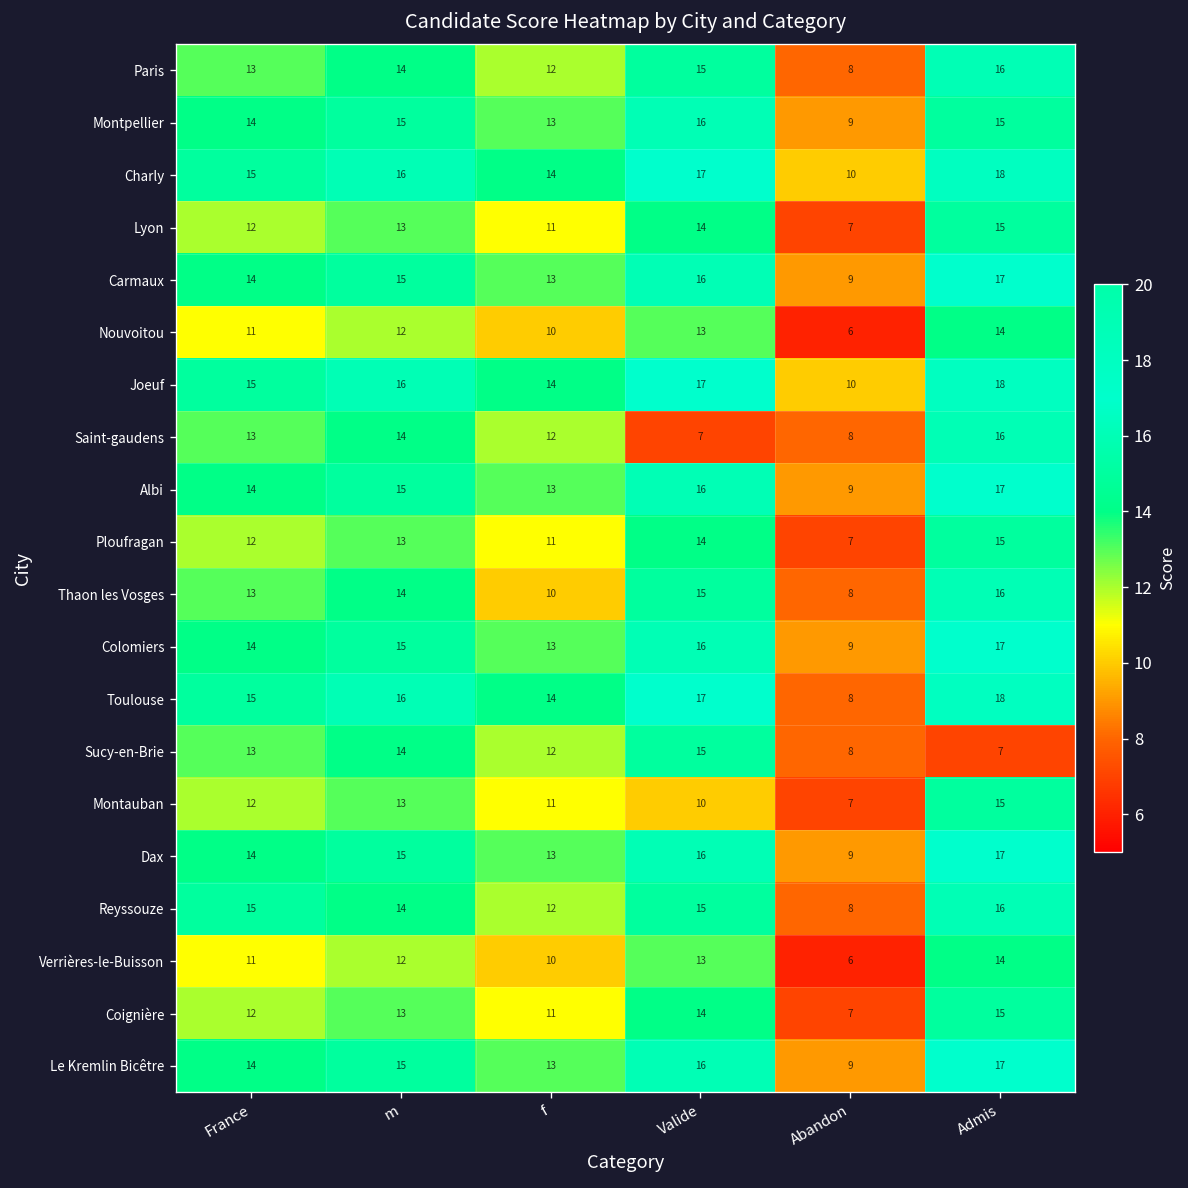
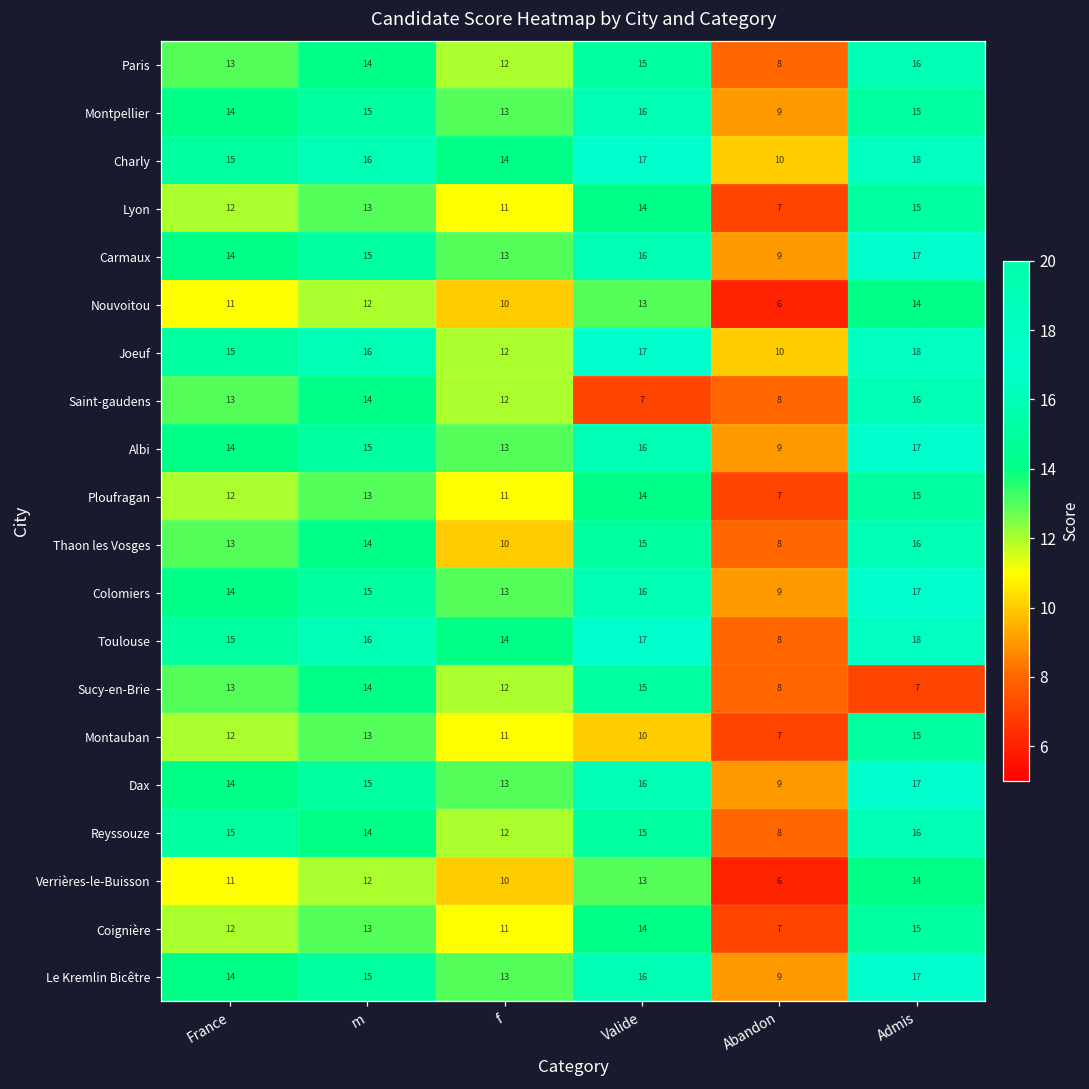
  {
    "Paris": {
      "France": 13,
      "m": 14,
      "f": 12,
      "Valide": 15,
      "Abandon": 8,
      "Admis": 16
    },
    "Montpellier": {
      "France": 14,
      "m": 15,
      "f": 13,
      "Valide": 16,
      "Abandon": 9,
      "Admis": 15
    },
    "Charly": {
      "France": 15,
      "m": 16,
      "f": 14,
      "Valide": 17,
      "Abandon": 10,
      "Admis": 18
    },
    "Lyon": {
      "France": 12,
      "m": 13,
      "f": 11,
      "Valide": 14,
      "Abandon": 7,
      "Admis": 15
    },
    "Carmaux": {
      "France": 14,
      "m": 15,
      "f": 13,
      "Valide": 16,
      "Abandon": 9,
      "Admis": 17
    },
    "Nouvoitou": {
      "France": 11,
      "m": 12,
      "f": 10,
      "Valide": 13,
      "Abandon": 6,
      "Admis": 14
    },
    "Joeuf": {
      "France": 15,
      "m": 16,
-     "f": 14,
+     "f": 12,
      "Valide": 17,
      "Abandon": 10,
      "Admis": 18
    },
    "Saint-gaudens": {
      "France": 13,
      "m": 14,
      "f": 12,
      "Valide": 7,
      "Abandon": 8,
      "Admis": 16
    },
    "Albi": {
      "France": 14,
      "m": 15,
      "f": 13,
      "Valide": 16,
      "Abandon": 9,
      "Admis": 17
    },
    "Ploufragan": {
      "France": 12,
      "m": 13,
      "f": 11,
      "Valide": 14,
      "Abandon": 7,
      "Admis": 15
    },
    "Thaon les Vosges": {
      "France": 13,
      "m": 14,
      "f": 10,
      "Valide": 15,
      "Abandon": 8,
      "Admis": 16
    },
    "Colomiers": {
      "France": 14,
      "m": 15,
      "f": 13,
      "Valide": 16,
      "Abandon": 9,
      "Admis": 17
    },
    "Toulouse": {
      "France": 15,
      "m": 16,
      "f": 14,
      "Valide": 17,
      "Abandon": 8,
      "Admis": 18
    },
    "Sucy-en-Brie": {
      "France": 13,
      "m": 14,
      "f": 12,
      "Valide": 15,
      "Abandon": 8,
      "Admis": 7
    },
    "Montauban": {
      "France": 12,
      "m": 13,
      "f": 11,
      "Valide": 10,
      "Abandon": 7,
      "Admis": 15
    },
    "Dax": {
      "France": 14,
      "m": 15,
      "f": 13,
      "Valide": 16,
      "Abandon": 9,
      "Admis": 17
    },
    "Reyssouze": {
      "France": 15,
      "m": 14,
      "f": 12,
      "Valide": 15,
      "Abandon": 8,
      "Admis": 16
    },
    "Verrières-le-Buisson": {
      "France": 11,
      "m": 12,
      "f": 10,
      "Valide": 13,
      "Abandon": 6,
      "Admis": 14
    },
    "Coignière": {
      "France": 12,
      "m": 13,
      "f": 11,
      "Valide": 14,
      "Abandon": 7,
      "Admis": 15
    },
    "Le Kremlin Bicêtre": {
      "France": 14,
      "m": 15,
      "f": 13,
      "Valide": 16,
      "Abandon": 9,
      "Admis": 17
    }
  }
